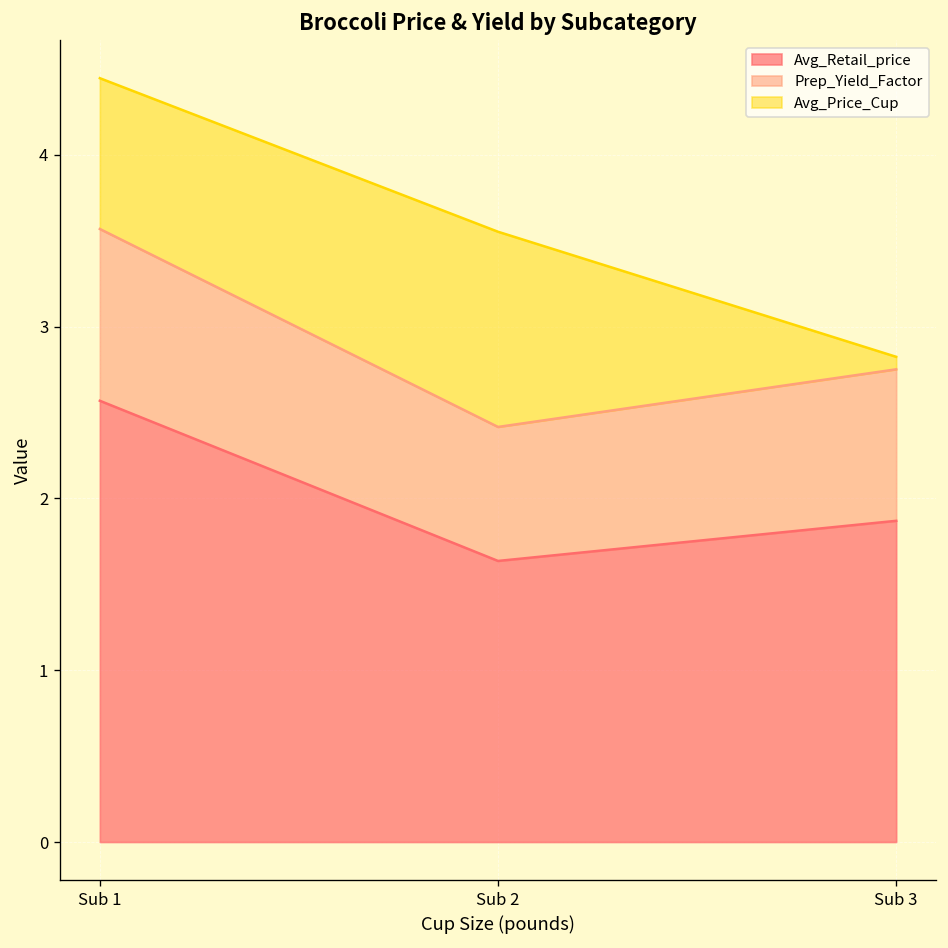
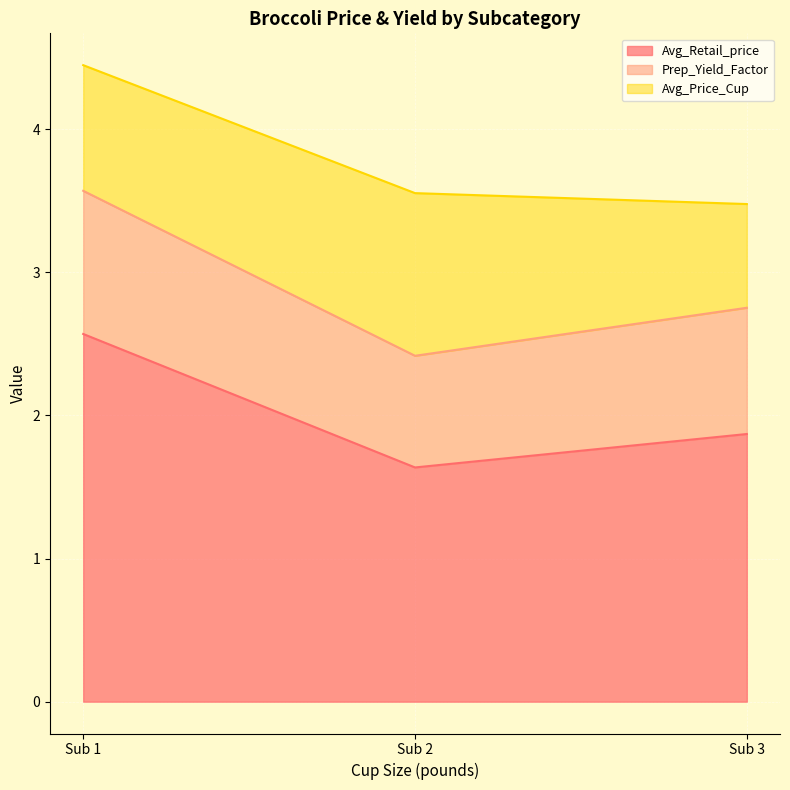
  {
    "Avg_Price_Cup": {
      "Sub 1": 0.88,
      "Sub 2": 1.14,
-     "Sub 3": 0.07
+     "Sub 3": 0.72
    }
  }
